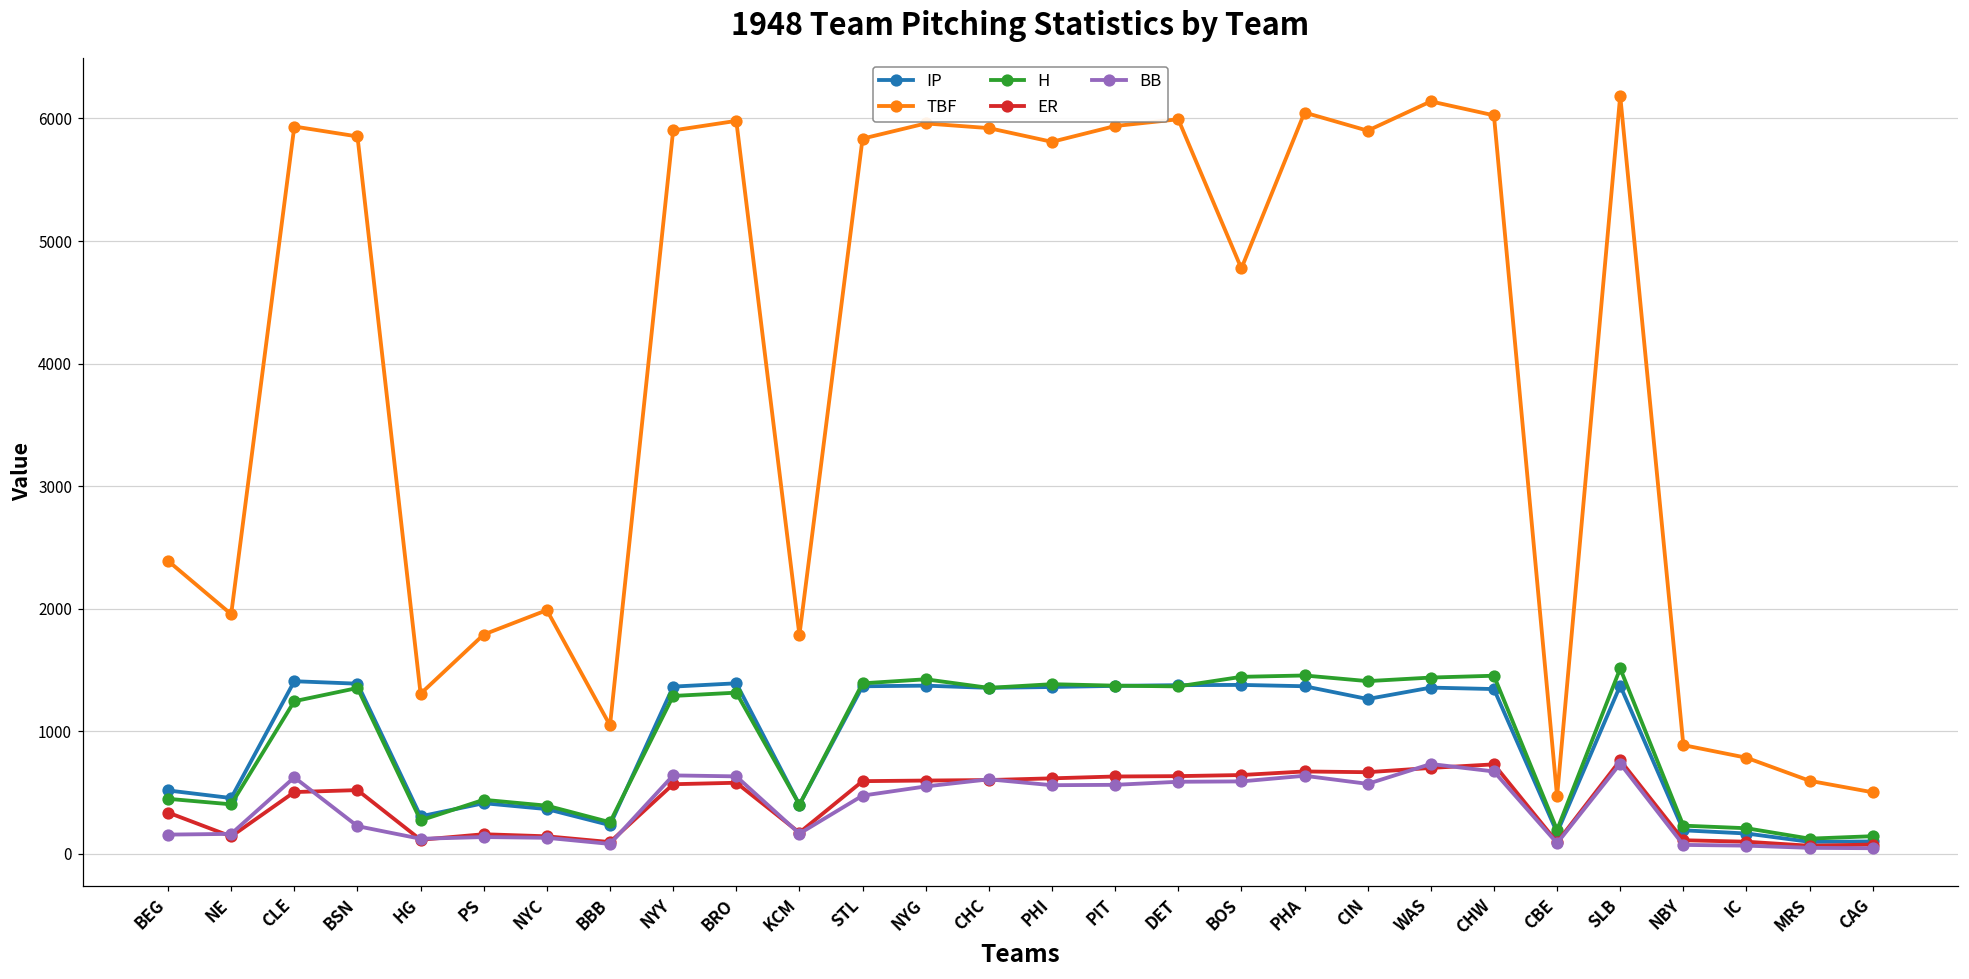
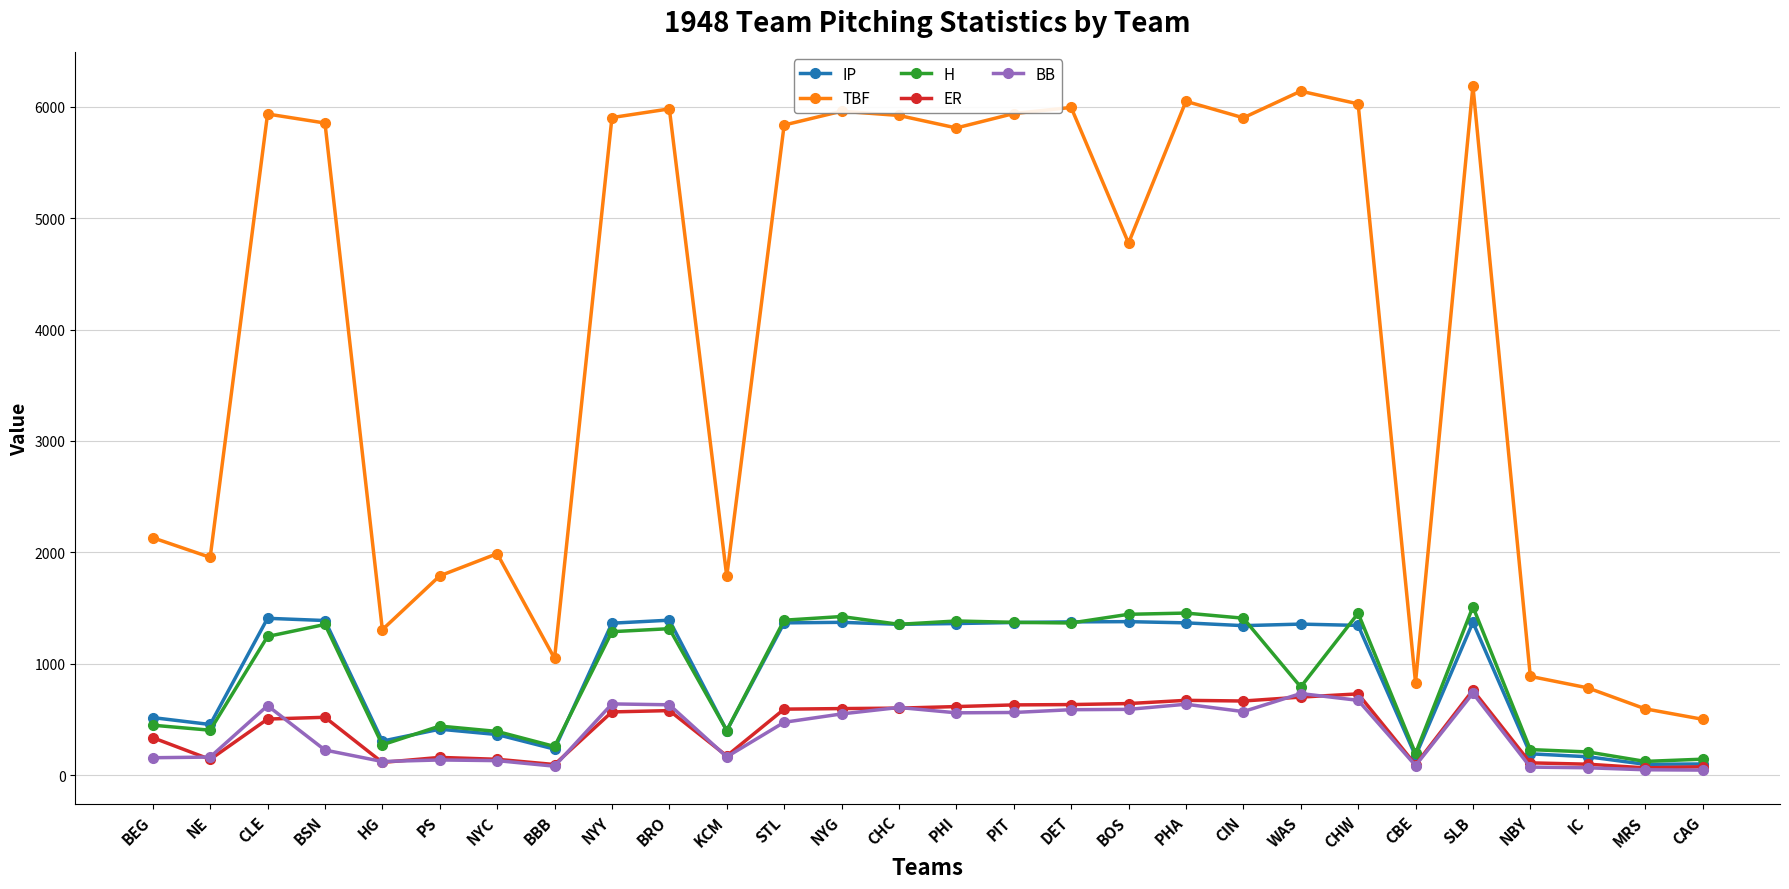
  {
    "IP": {
      "BEG": 520,
      "NE": 460,
      "CLE": 1410,
      "BSN": 1390,
      "HG": 310,
      "PS": 410,
      "NYC": 370,
      "BBB": 240,
      "NYY": 1370,
      "BRO": 1390,
      "STL": 1370,
      "NYG": 1370,
      "BOS": 1380,
      "PHA": 1370,
-     "CIN": 1260,
+     "CIN": 1340,
      "WAS": 1360,
      "CHW": 1350,
      "SLB": 1370,
      "NBY": 190,
      "IC": 170,
      "MRS": 100,
      "CAG": 100
    },
    "TBF": {
-     "BEG": 2390,
+     "BEG": 2130,
      "NE": 1960,
      "CLE": 5930,
      "BSN": 5850,
      "HG": 1310,
      "PS": 1790,
      "NYC": 1990,
      "BBB": 1050,
      "NYY": 5900,
      "BRO": 5980,
      "KCM": 1790,
      "STL": 5840,
      "CHC": 5920,
      "PHI": 5810,
      "PIT": 5940,
      "DET": 5990,
      "BOS": 4780,
      "PHA": 6050,
      "CIN": 5900,
      "WAS": 6140,
      "CHW": 6030,
-     "CBE": 470,
+     "CBE": 830,
      "SLB": 6190,
      "NBY": 890,
      "IC": 790,
      "MRS": 600,
      "CAG": 500
    },
    "H": {
      "BEG": 450,
      "NE": 410,
      "CLE": 1250,
      "BSN": 1350,
      "HG": 270,
      "PS": 440,
      "NYC": 390,
      "BBB": 260,
      "NYY": 1290,
      "BRO": 1320,
      "STL": 1390,
      "NYG": 1430,
      "BOS": 1450,
      "PHA": 1460,
      "CIN": 1410,
-     "WAS": 1440,
+     "WAS": 790,
      "CHW": 1450,
      "SLB": 1510,
      "NBY": 230,
      "IC": 210,
      "MRS": 130,
      "CAG": 150
    },
    "ER": {
      "BEG": 340,
      "CLE": 510,
      "BSN": 520,
      "PS": 160,
      "NYY": 570,
      "BRO": 580,
      "STL": 590,
      "NYG": 600,
      "PHI": 620,
      "PIT": 630,
      "DET": 640,
      "BOS": 640,
      "PHA": 670,
      "CIN": 670,
      "WAS": 700,
      "CHW": 730,
      "SLB": 760,
      "NBY": 110,
      "IC": 100,
      "CAG": 80
    },
    "BB": {
      "BEG": 160,
      "CLE": 630,
      "BSN": 230,
      "PS": 140,
      "NYY": 640,
      "BRO": 630,
      "STL": 480,
      "NYG": 550,
      "PHI": 560,
      "PIT": 560,
      "DET": 590,
      "BOS": 590,
      "PHA": 640,
      "CIN": 570,
      "WAS": 730,
      "CHW": 670,
      "SLB": 740,
      "NBY": 70,
      "IC": 70,
      "CAG": 50
    }
  }
